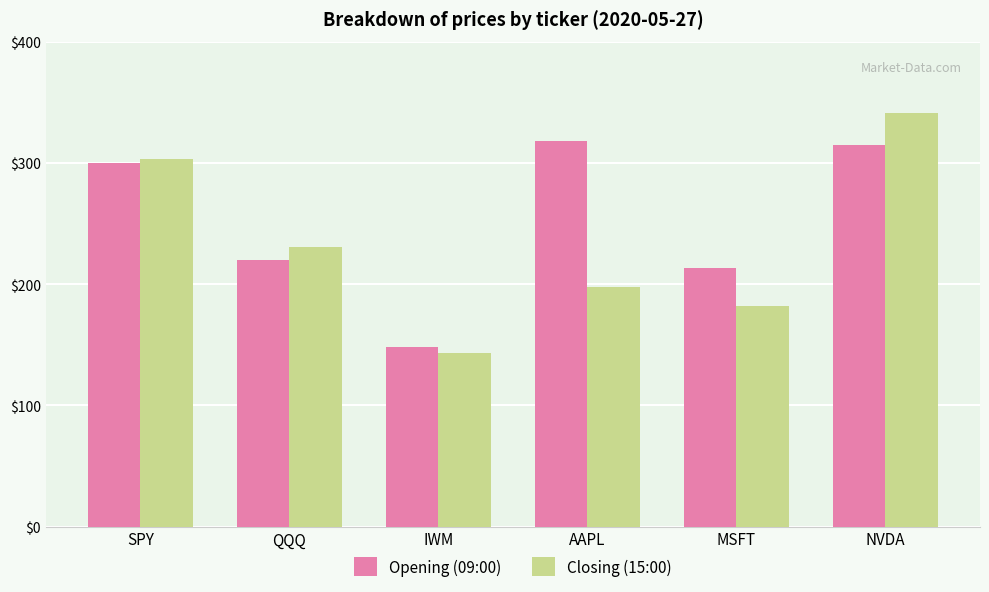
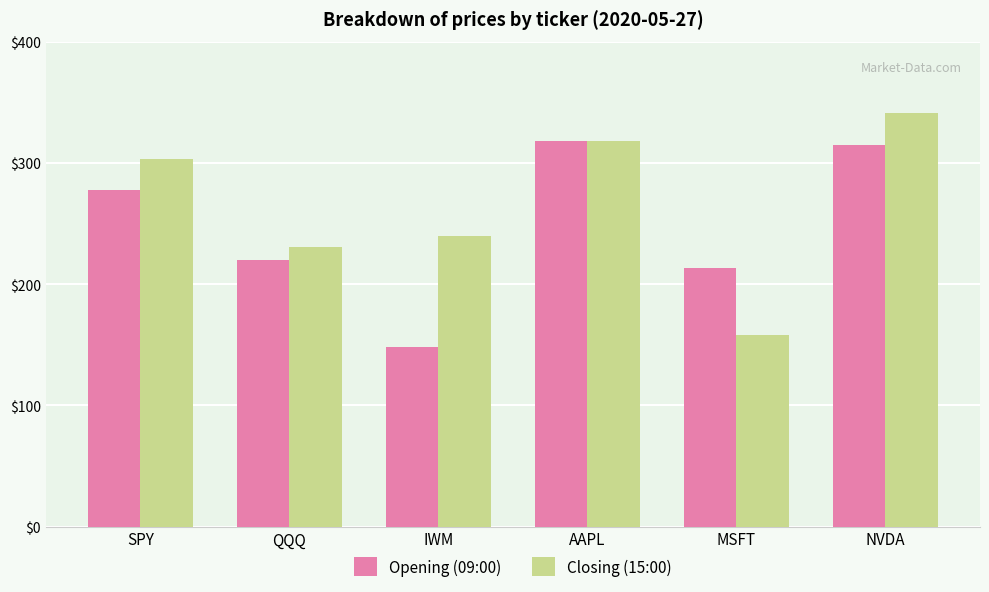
  {
    "Opening (09:00)": {
-     "SPY": "$300",
+     "SPY": "$277",
      "QQQ": "$220",
      "IWM": "$148",
      "AAPL": "$318",
      "MSFT": "$214",
      "NVDA": "$314"
    },
    "Closing (15:00)": {
      "SPY": "$304",
      "QQQ": "$230",
-     "IWM": "$143",
-     "AAPL": "$198",
-     "MSFT": "$182",
+     "IWM": "$239",
+     "AAPL": "$318",
+     "MSFT": "$158",
      "NVDA": "$341"
    }
  }
